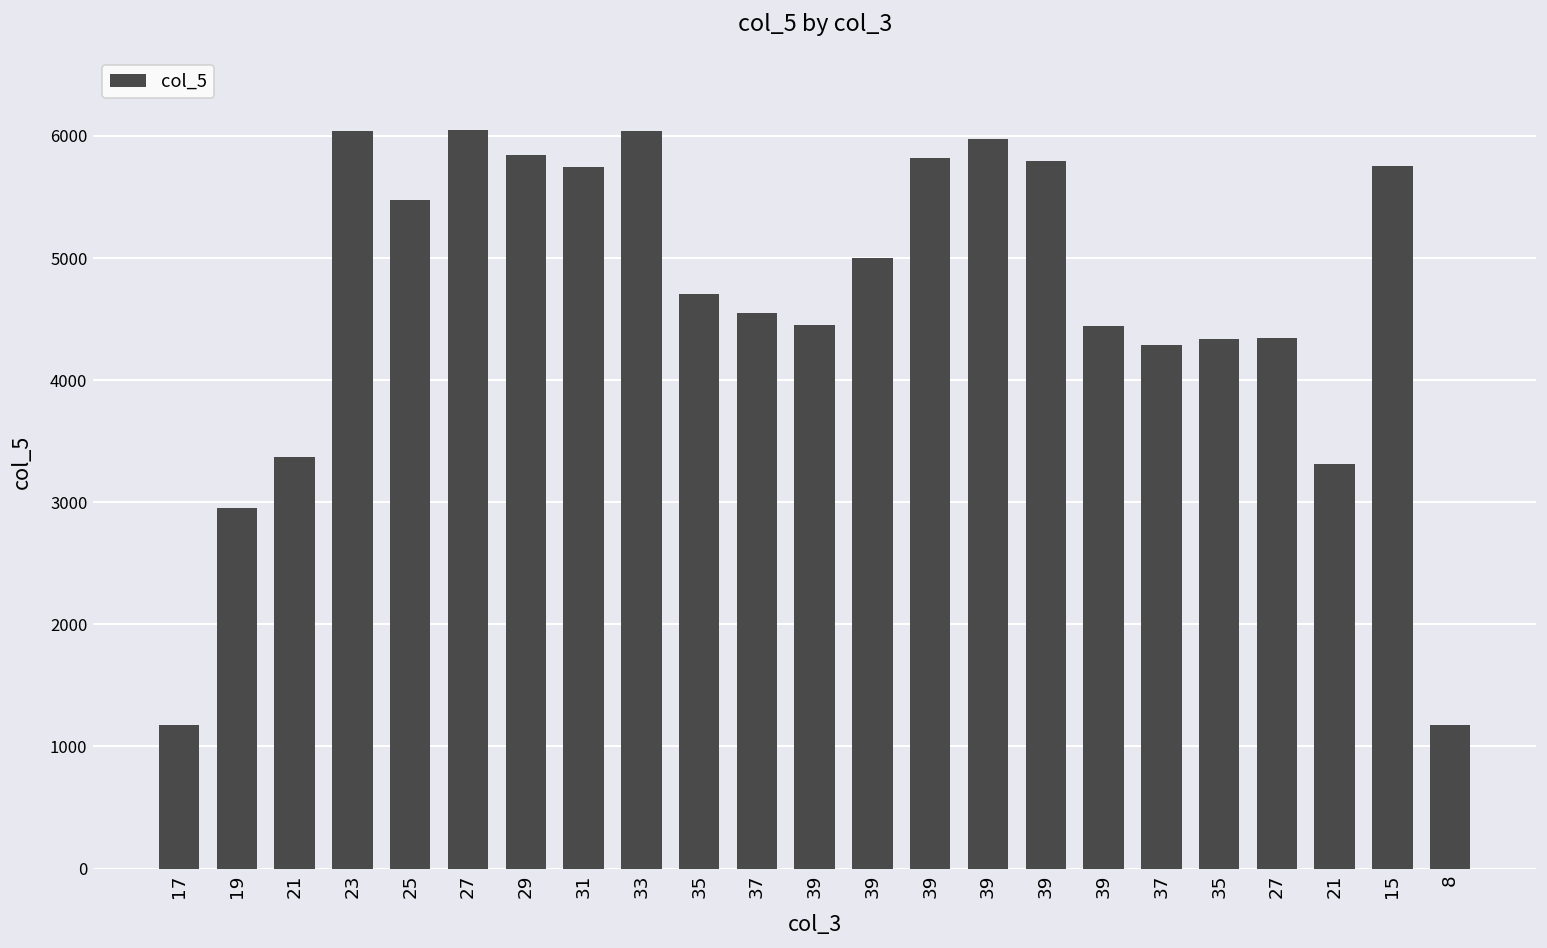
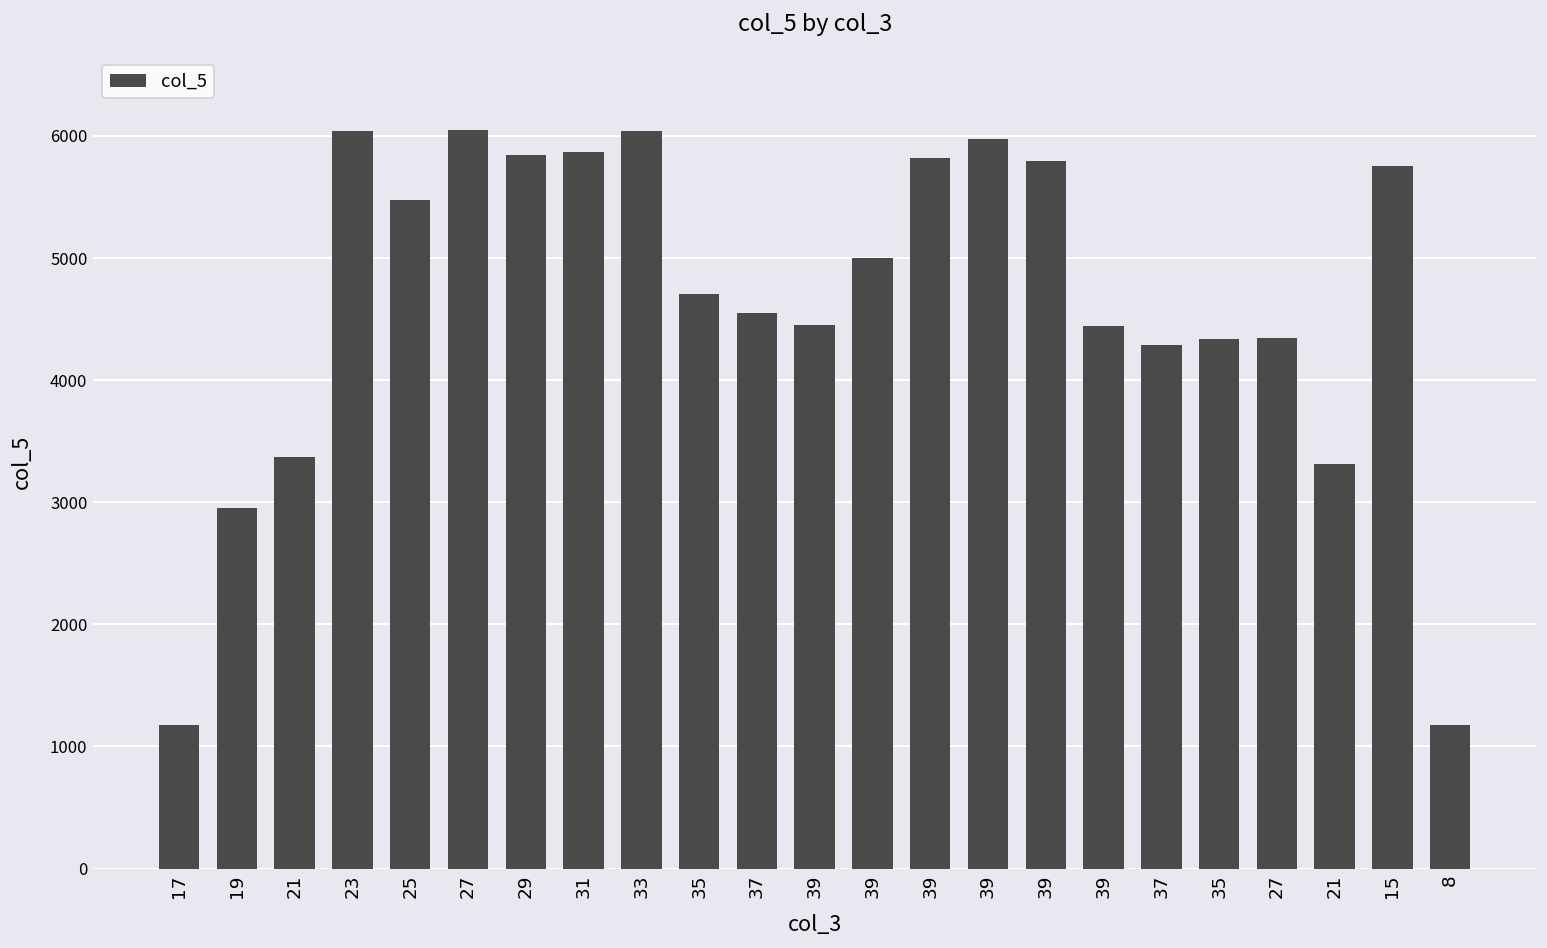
  {
    "17": 1170,
    "19": 2960,
    "23": 6040,
    "25": 5470,
    "29": 5840,
-   "31": 5740,
+   "31": 5870,
    "33": 6040,
    "15": 5750,
    "8": 1180
  }
